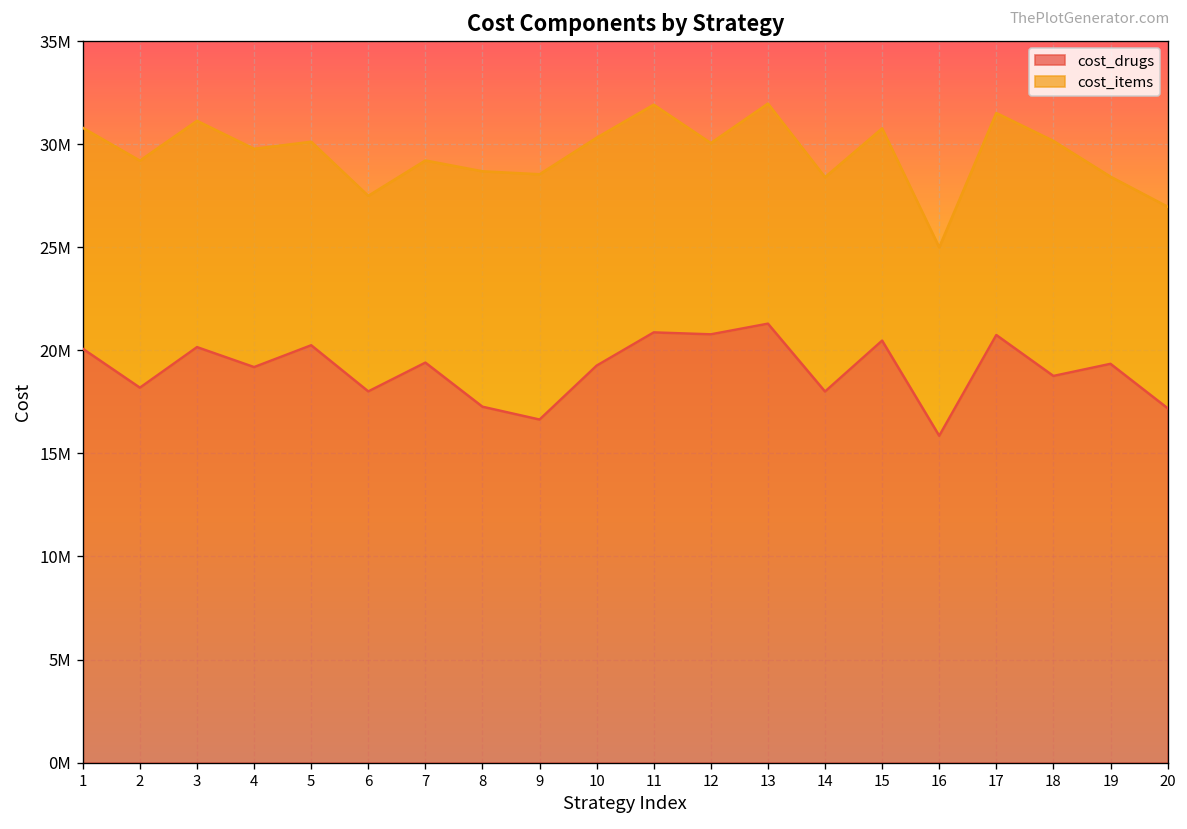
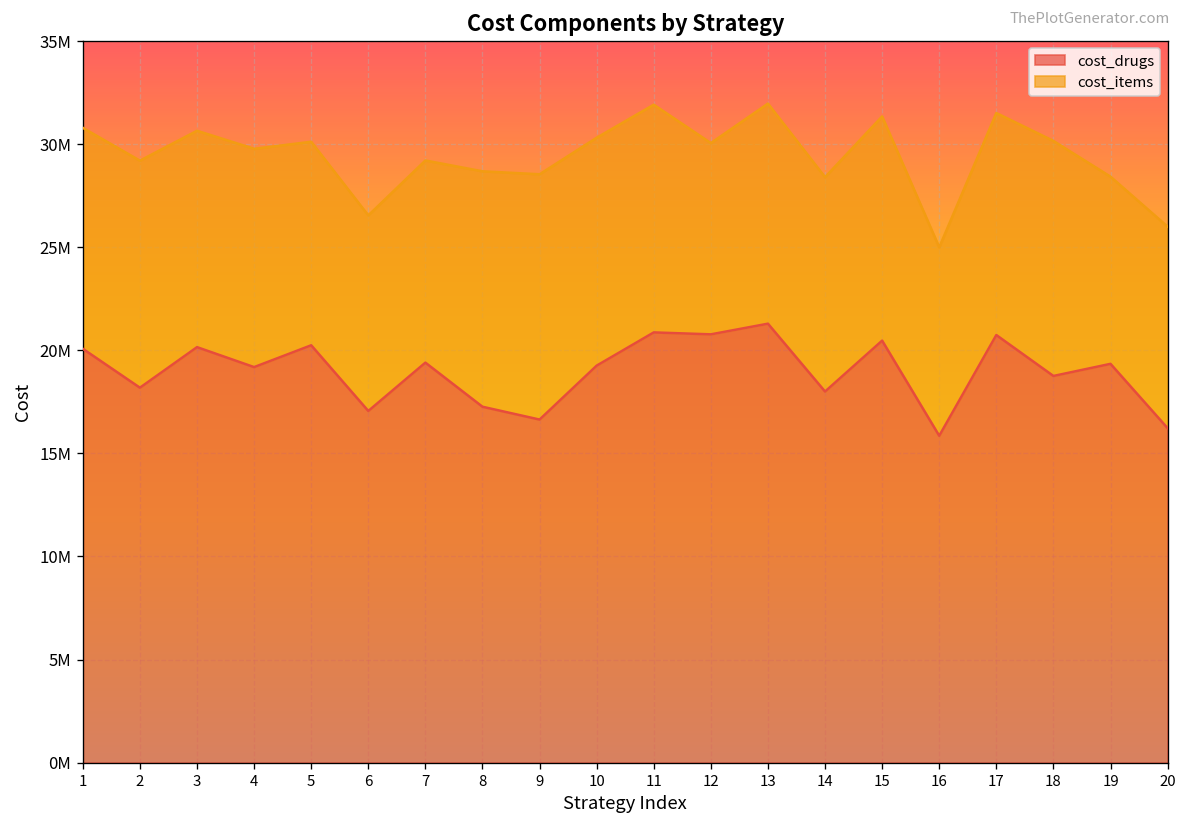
  {
    "cost_drugs": {
      "1": 20100000,
      "2": 18200000,
      "3": 20200000,
      "4": 19200000,
      "5": 20200000,
-     "6": 18000000,
+     "6": 17100000,
      "7": 19400000,
      "8": 17300000,
      "9": 16600000,
      "10": 19300000,
      "11": 20900000,
      "12": 20800000,
      "13": 21300000,
      "14": 18000000,
      "15": 20500000,
      "16": 15900000,
      "17": 20700000,
      "18": 18800000,
      "19": 19300000,
-     "20": 17200000
+     "20": 16200000
    },
    "cost_items": {
      "1": 10700000,
      "2": 11000000,
-     "3": 11000000,
+     "3": 10500000,
      "4": 10600000,
      "5": 9900000,
      "6": 9500000,
      "7": 9800000,
      "8": 11400000,
      "9": 11900000,
      "10": 11100000,
      "11": 11000000,
      "12": 9300000,
      "13": 10700000,
      "14": 10400000,
-     "15": 10300000,
+     "15": 10900000,
      "16": 9100000,
      "17": 10800000,
      "18": 11400000,
      "19": 9100000,
      "20": 9800000
    }
  }
